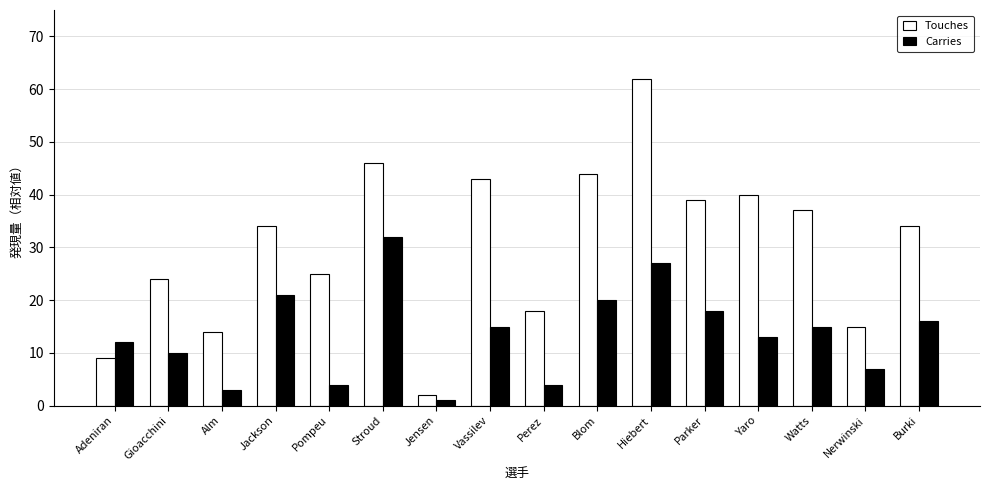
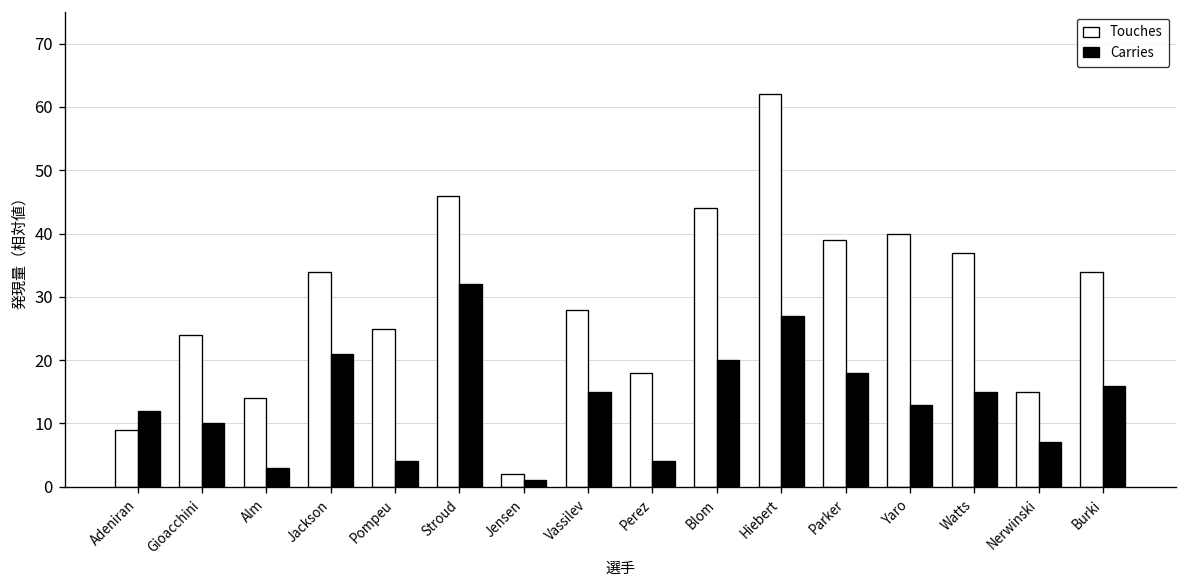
  {
    "Touches": {
      "Adeniran": 9,
      "Gioacchini": 24,
      "Alm": 14,
      "Jackson": 34,
      "Pompeu": 25,
      "Stroud": 46,
      "Jensen": 2,
-     "Vassilev": 43,
+     "Vassilev": 28,
      "Perez": 18,
      "Blom": 44,
      "Hiebert": 62,
      "Parker": 39,
      "Yaro": 40,
      "Watts": 37,
      "Nerwinski": 15,
      "Burki": 34
    },
    "Carries": {
      "Adeniran": 12,
      "Gioacchini": 10,
      "Alm": 3,
      "Jackson": 21,
      "Pompeu": 4,
      "Stroud": 32,
      "Jensen": 1,
      "Vassilev": 15,
      "Perez": 4,
      "Blom": 20,
      "Hiebert": 27,
      "Parker": 18,
      "Yaro": 13,
      "Watts": 15,
      "Nerwinski": 7,
      "Burki": 16
    }
  }
